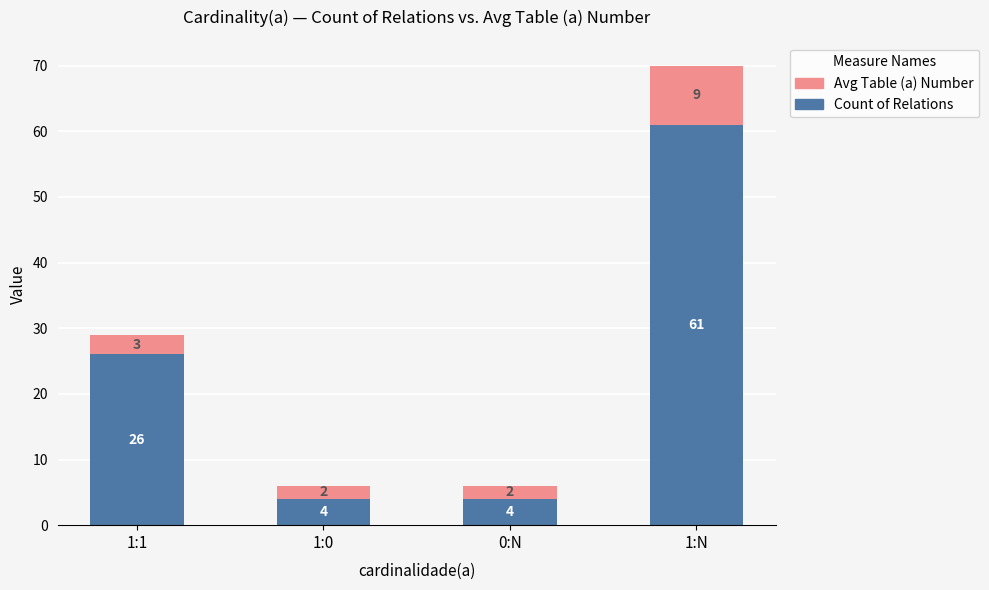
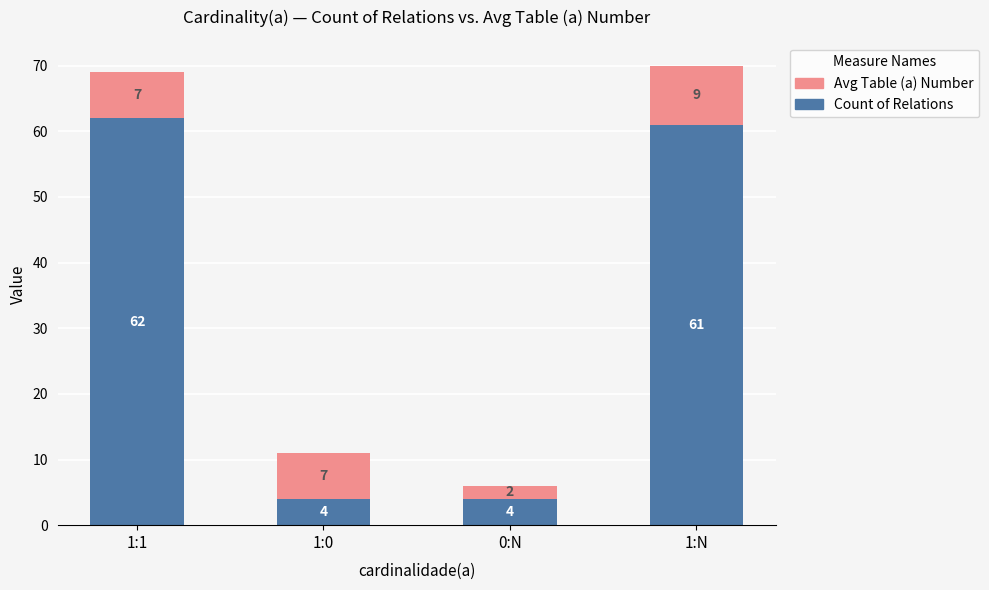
  {
    "Count of Relations": {
-     "1:1": 26,
+     "1:1": 62,
      "1:0": 4,
      "0:N": 4,
      "1:N": 61
    },
    "Avg Table (a) Number": {
-     "1:1": 3,
-     "1:0": 2,
+     "1:1": 7,
+     "1:0": 7,
      "0:N": 2,
      "1:N": 9
    }
  }
